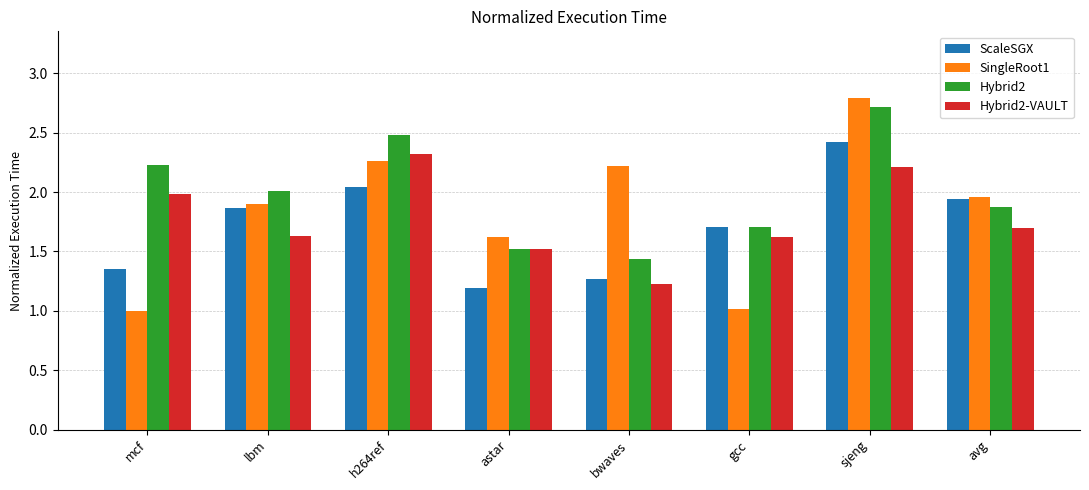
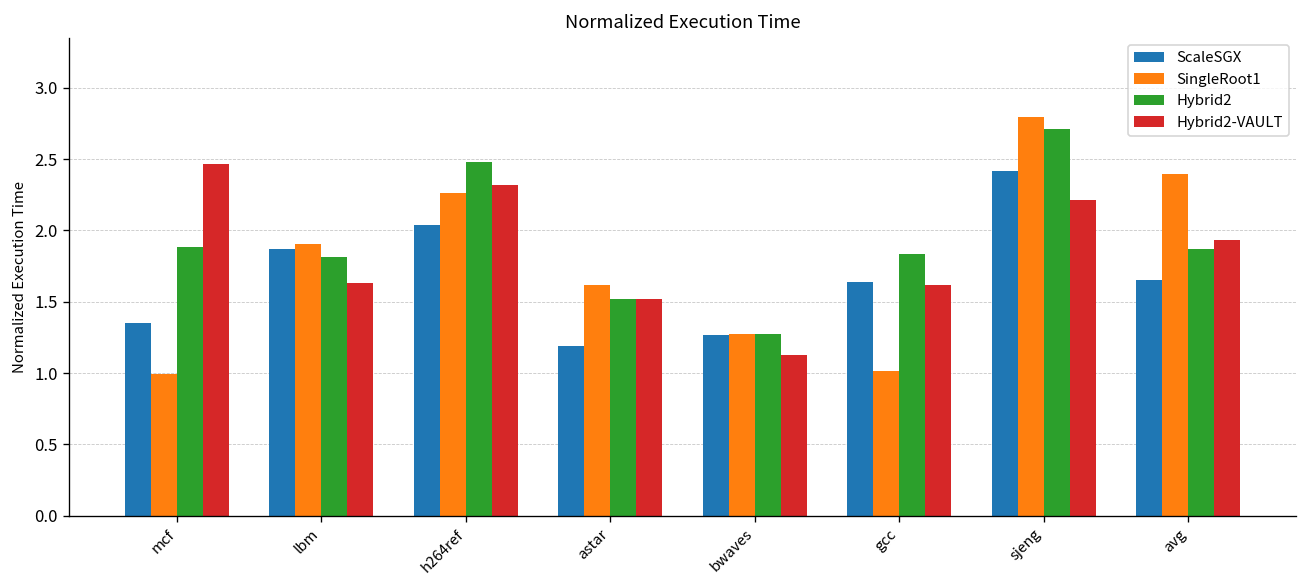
  {
    "ScaleSGX": {
      "mcf": 1.35,
      "lbm": 1.87,
      "h264ref": 2.04,
      "astar": 1.19,
      "bwaves": 1.27,
-     "gcc": 1.71,
+     "gcc": 1.64,
      "sjeng": 2.42,
-     "avg": 1.94
+     "avg": 1.65
    },
    "SingleRoot1": {
      "mcf": 1.00,
      "lbm": 1.90,
      "h264ref": 2.26,
      "astar": 1.62,
-     "bwaves": 2.22,
+     "bwaves": 1.27,
      "gcc": 1.02,
      "sjeng": 2.79,
-     "avg": 1.96
+     "avg": 2.40
    },
    "Hybrid2": {
-     "mcf": 2.22,
-     "lbm": 2.01,
+     "mcf": 1.89,
+     "lbm": 1.81,
      "h264ref": 2.48,
      "astar": 1.52,
-     "bwaves": 1.44,
-     "gcc": 1.70,
+     "bwaves": 1.27,
+     "gcc": 1.84,
      "sjeng": 2.72,
      "avg": 1.87
    },
    "Hybrid2-VAULT": {
-     "mcf": 1.98,
+     "mcf": 2.46,
      "lbm": 1.63,
      "h264ref": 2.32,
      "astar": 1.52,
-     "bwaves": 1.22,
+     "bwaves": 1.13,
      "gcc": 1.62,
      "sjeng": 2.21,
-     "avg": 1.70
+     "avg": 1.94
    }
  }
